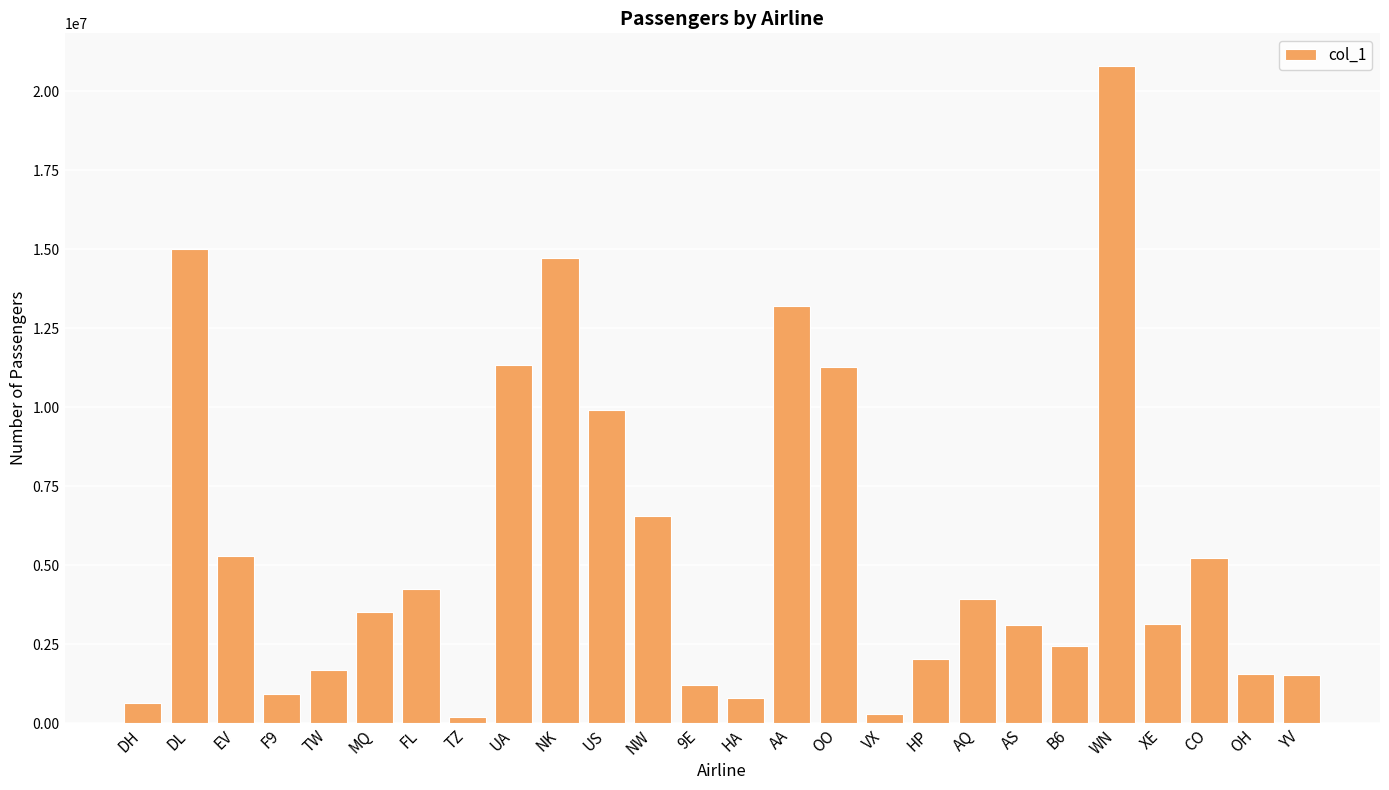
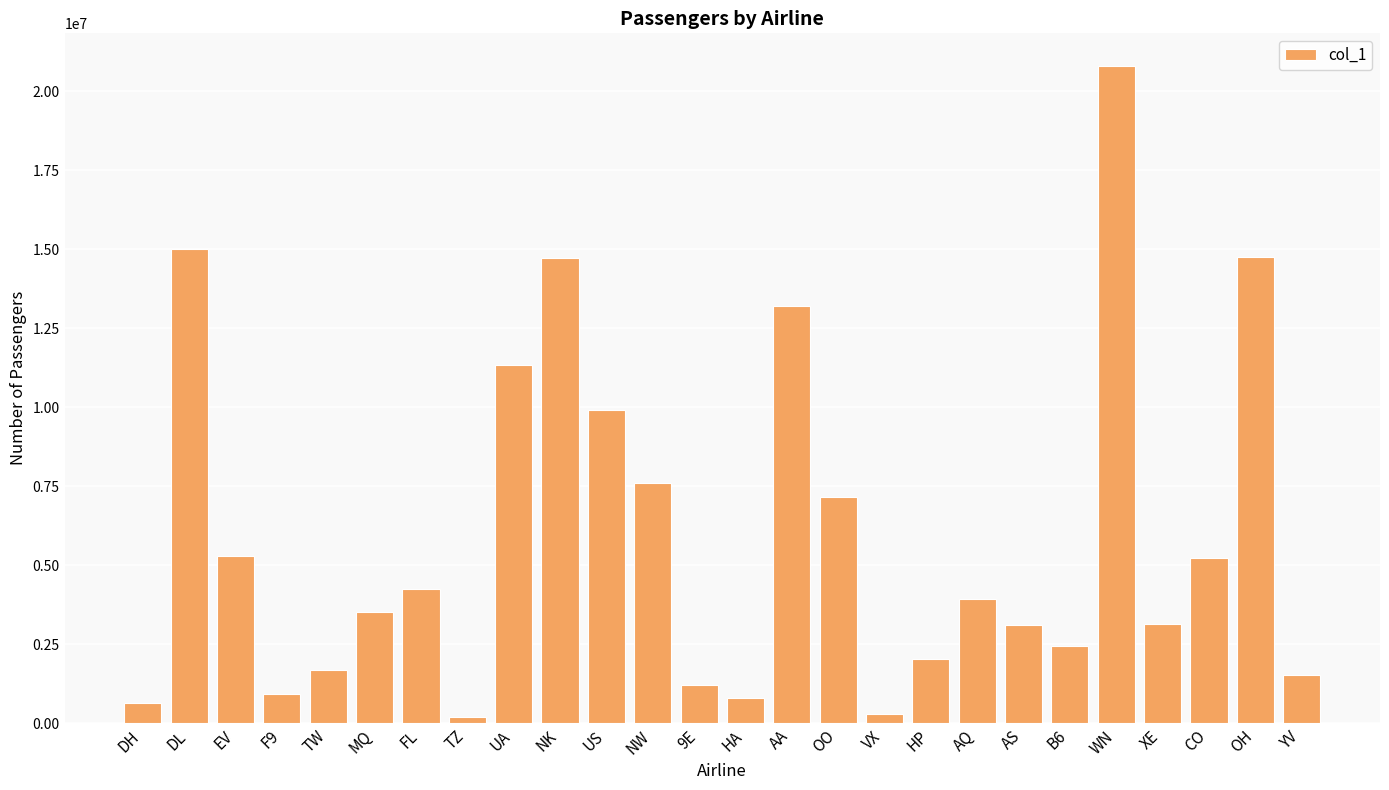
  {
    "DH": 600000,
    "DL": 15000000,
    "EV": 5300000,
    "F9": 900000,
    "TW": 1700000,
    "MQ": 3500000,
    "FL": 4300000,
    "TZ": 200000,
    "UA": 11300000,
    "NK": 14700000,
    "US": 9900000,
-   "NW": 6500000,
+   "NW": 7600000,
    "9E": 1200000,
    "HA": 800000,
    "AA": 13200000,
-   "OO": 11300000,
+   "OO": 7200000,
    "VX": 300000,
    "HP": 2000000,
    "AQ": 3900000,
    "AS": 3100000,
    "B6": 2500000,
    "WN": 20800000,
    "XE": 3100000,
    "CO": 5200000,
-   "OH": 1600000,
+   "OH": 14800000,
    "YV": 1500000
  }
